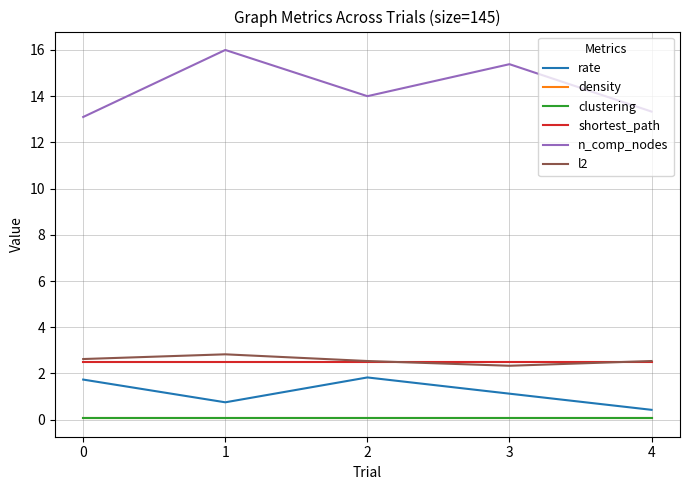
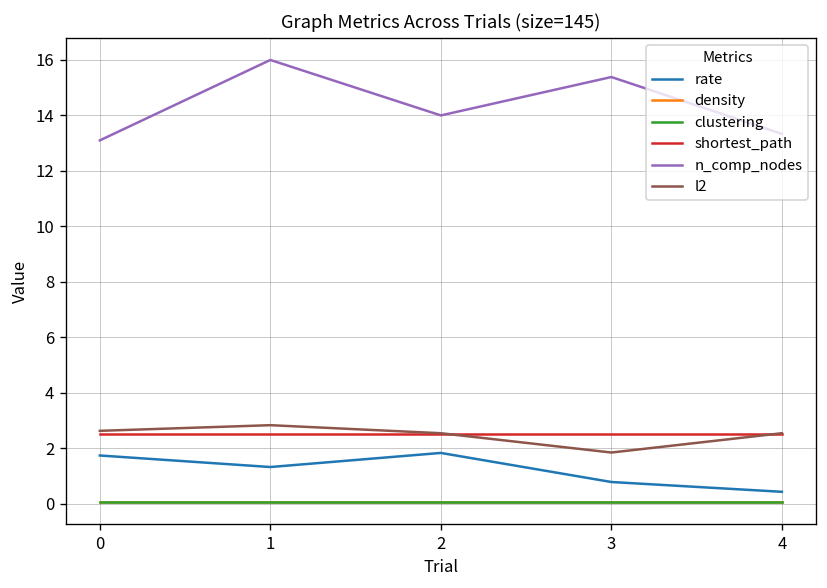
  {
    "rate": {
      "0": 1.7,
-     "1": 0.8,
+     "1": 1.3,
      "2": 1.8,
-     "3": 1.1,
+     "3": 0.8,
      "4": 0.4
    },
    "clustering": {
      "0": 0.1,
      "1": 0.1,
      "2": 0.1,
      "3": 0.1,
      "4": 0.1
    },
    "shortest_path": {
      "0": 2.5,
      "1": 2.5,
      "3": 2.5
    },
    "n_comp_nodes": {
      "0": 13.1,
      "1": 16.0,
      "2": 14.0,
      "3": 15.4
    },
    "l2": {
      "0": 2.6,
      "1": 2.8,
-     "3": 2.3
+     "3": 1.8
    }
  }
